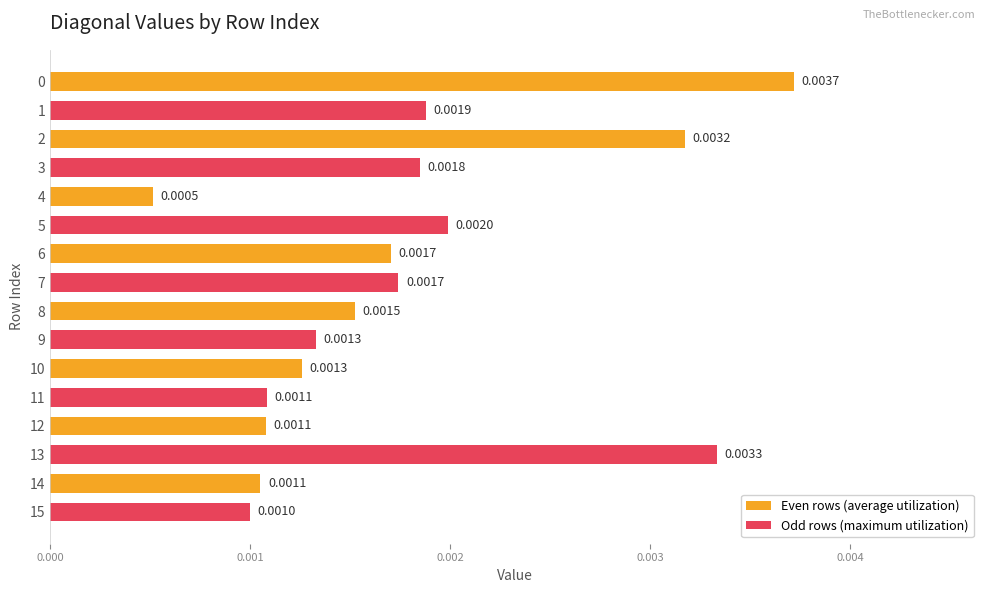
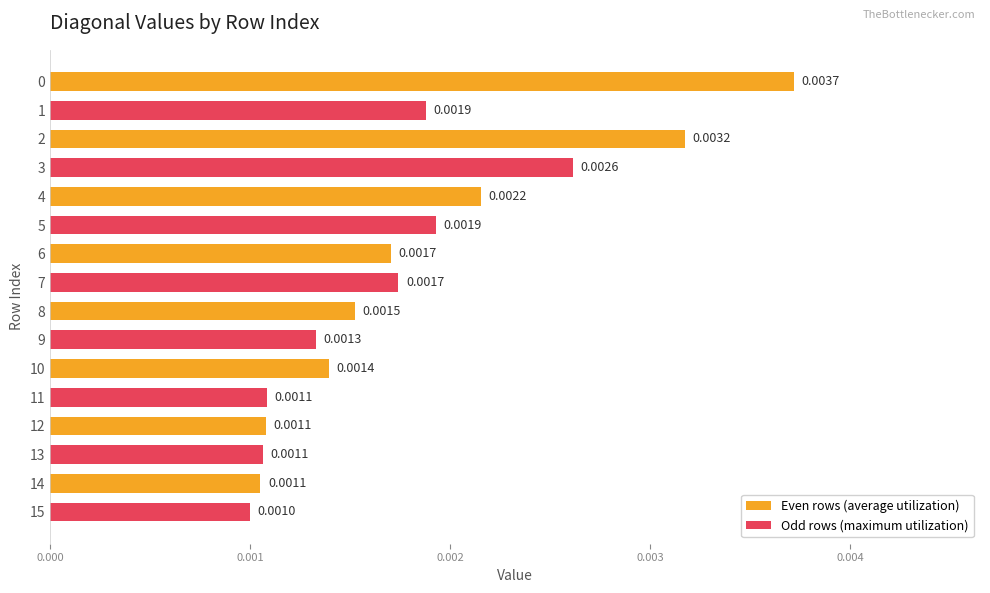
  {
    "0": 0.0037,
    "1": 0.0019,
    "2": 0.0032,
-   "3": 0.0018,
-   "4": 0.0005,
-   "5": 0.0020,
+   "3": 0.0026,
+   "4": 0.0022,
+   "5": 0.0019,
    "6": 0.0017,
    "7": 0.0017,
    "8": 0.0015,
    "9": 0.0013,
-   "10": 0.0013,
+   "10": 0.0014,
    "11": 0.0011,
    "12": 0.0011,
-   "13": 0.0033,
+   "13": 0.0011,
    "14": 0.0011,
    "15": 0.0010
  }
